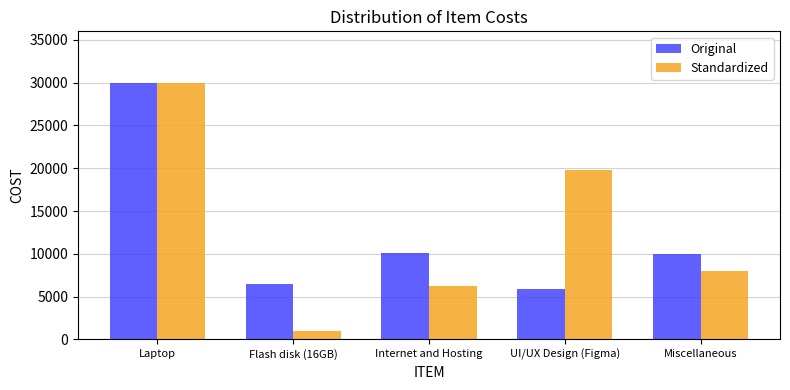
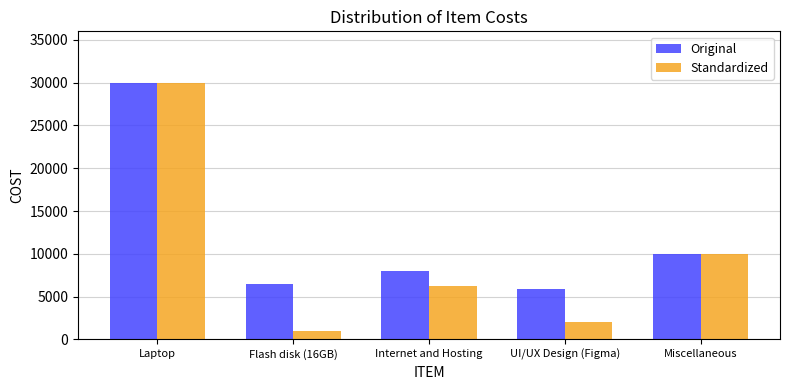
  {
    "Original": {
      "Laptop": 30000,
      "Flash disk (16GB)": 6000,
-     "Internet and Hosting": 10000,
+     "Internet and Hosting": 8000,
      "UI/UX Design (Figma)": 6000,
      "Miscellaneous": 10000
    },
    "Standardized": {
      "Laptop": 30000,
      "Flash disk (16GB)": 1000,
      "Internet and Hosting": 6000,
-     "UI/UX Design (Figma)": 20000,
-     "Miscellaneous": 8000
+     "UI/UX Design (Figma)": 2000,
+     "Miscellaneous": 10000
    }
  }
